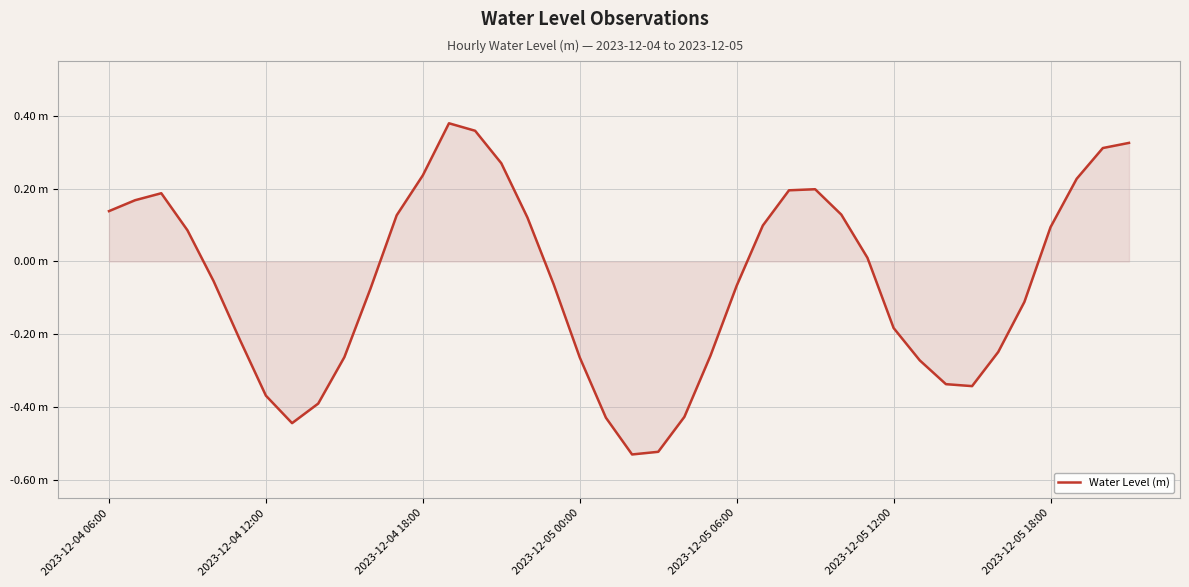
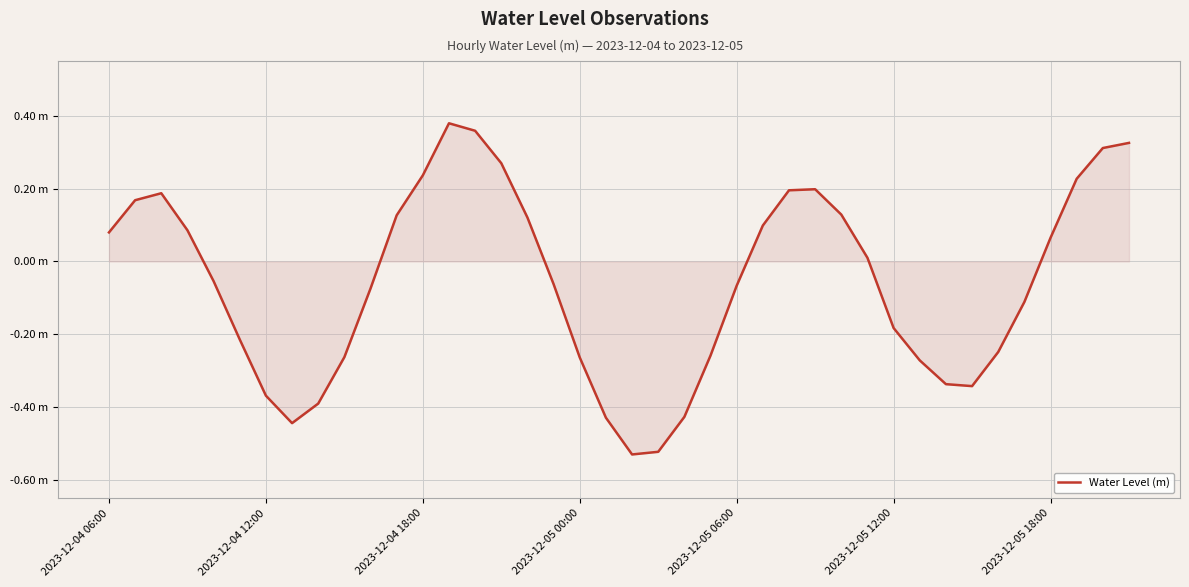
  {
    "Water Level (m)": {
-     "2023-12-04 06:00": "0.14 m",
+     "2023-12-04 06:00": "0.08 m",
      "2023-12-04 12:00": "-0.37 m",
      "2023-12-05 00:00": "-0.26 m",
      "2023-12-05 06:00": "-0.07 m",
      "2023-12-05 12:00": "-0.18 m",
-     "2023-12-05 18:00": "0.09 m"
+     "2023-12-05 18:00": "0.06 m"
    }
  }
